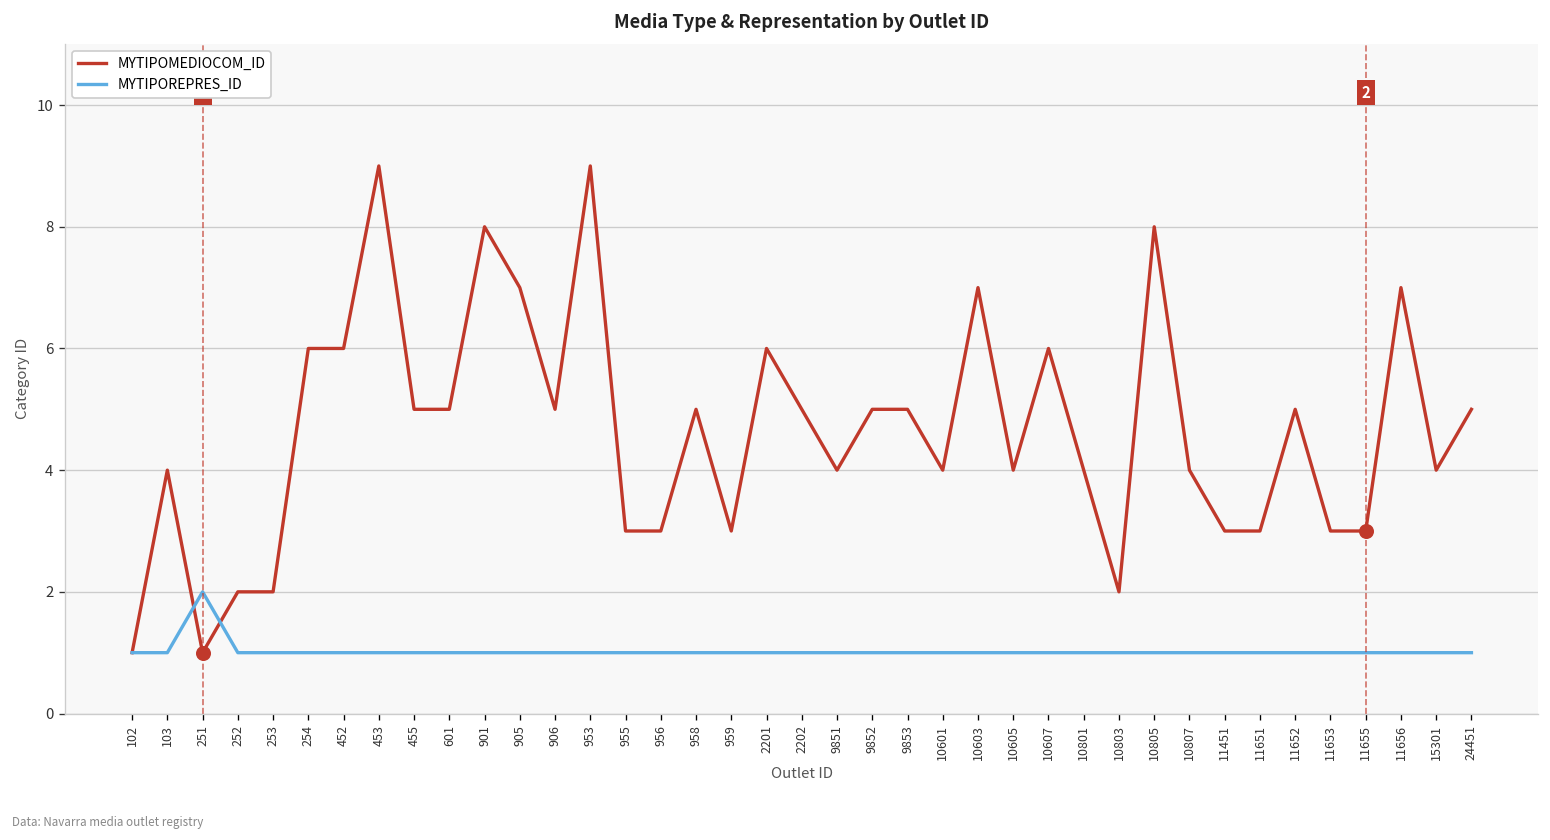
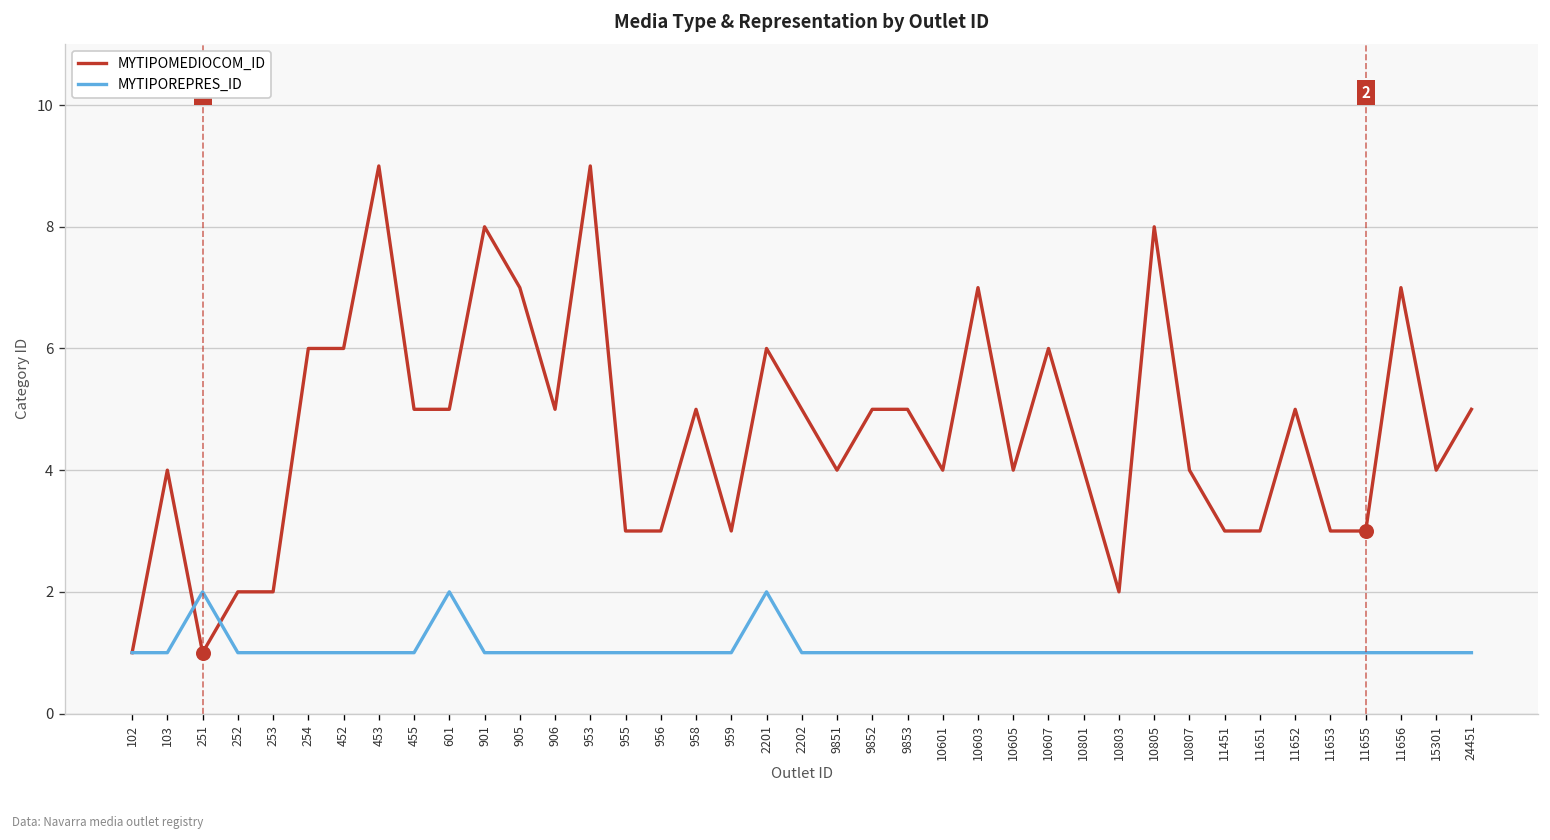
  {
    "MYTIPOREPRES_ID": {
      "103": 1,
      "251": 2,
      "252": 1,
      "253": 1,
      "254": 1,
      "452": 1,
      "453": 1,
      "455": 1,
-     "601": 1,
+     "601": 2,
      "901": 1,
      "905": 1,
      "906": 1,
      "953": 1,
      "955": 1,
      "956": 1,
      "958": 1,
      "959": 1,
-     "2201": 1,
+     "2201": 2,
      "2202": 1,
      "9851": 1,
      "9852": 1,
      "9853": 1,
      "10601": 1,
      "10603": 1,
      "10605": 1,
      "10607": 1,
      "10801": 1,
      "10803": 1,
      "10805": 1,
      "10807": 1,
      "11451": 1,
      "11651": 1,
      "11652": 1,
      "11653": 1,
      "11655": 1,
      "11656": 1,
      "15301": 1,
      "24451": 1
    }
  }
